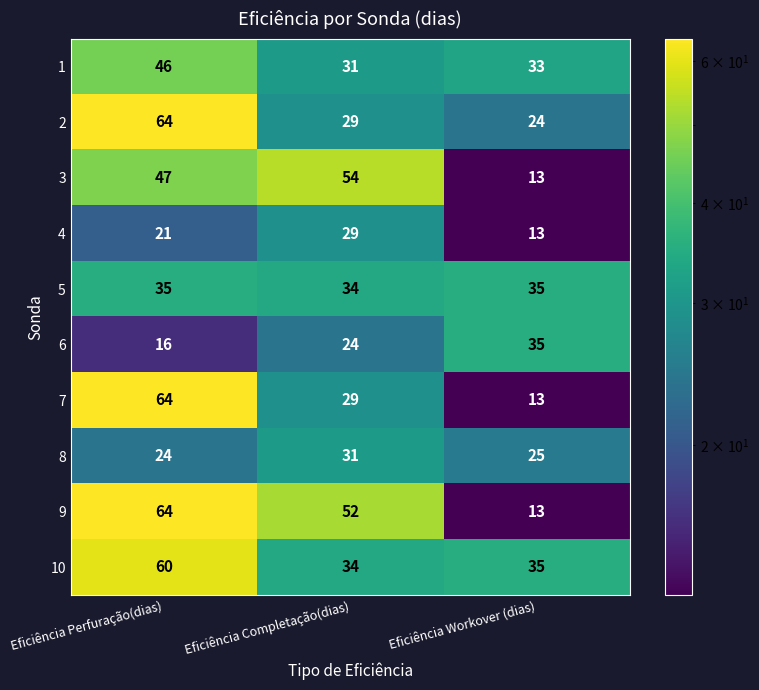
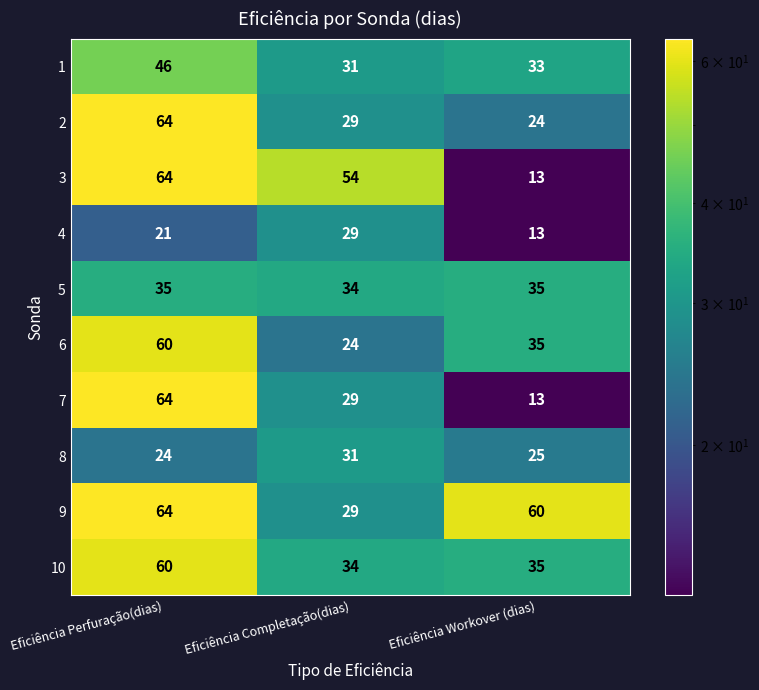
  {
    "1": {
      "Eficiência Perfuração(dias)": 46,
      "Eficiência Completação(dias)": 31,
      "Eficiência Workover (dias)": 33
    },
    "2": {
      "Eficiência Perfuração(dias)": 64,
      "Eficiência Completação(dias)": 29,
      "Eficiência Workover (dias)": 24
    },
    "3": {
-     "Eficiência Perfuração(dias)": 47,
+     "Eficiência Perfuração(dias)": 64,
      "Eficiência Completação(dias)": 54,
      "Eficiência Workover (dias)": 13
    },
    "4": {
      "Eficiência Perfuração(dias)": 21,
      "Eficiência Completação(dias)": 29,
      "Eficiência Workover (dias)": 13
    },
    "5": {
      "Eficiência Perfuração(dias)": 35,
      "Eficiência Completação(dias)": 34,
      "Eficiência Workover (dias)": 35
    },
    "6": {
-     "Eficiência Perfuração(dias)": 16,
+     "Eficiência Perfuração(dias)": 60,
      "Eficiência Completação(dias)": 24,
      "Eficiência Workover (dias)": 35
    },
    "7": {
      "Eficiência Perfuração(dias)": 64,
      "Eficiência Completação(dias)": 29,
      "Eficiência Workover (dias)": 13
    },
    "8": {
      "Eficiência Perfuração(dias)": 24,
      "Eficiência Completação(dias)": 31,
      "Eficiência Workover (dias)": 25
    },
    "9": {
      "Eficiência Perfuração(dias)": 64,
-     "Eficiência Completação(dias)": 52,
-     "Eficiência Workover (dias)": 13
+     "Eficiência Completação(dias)": 29,
+     "Eficiência Workover (dias)": 60
    },
    "10": {
      "Eficiência Perfuração(dias)": 60,
      "Eficiência Completação(dias)": 34,
      "Eficiência Workover (dias)": 35
    }
  }
